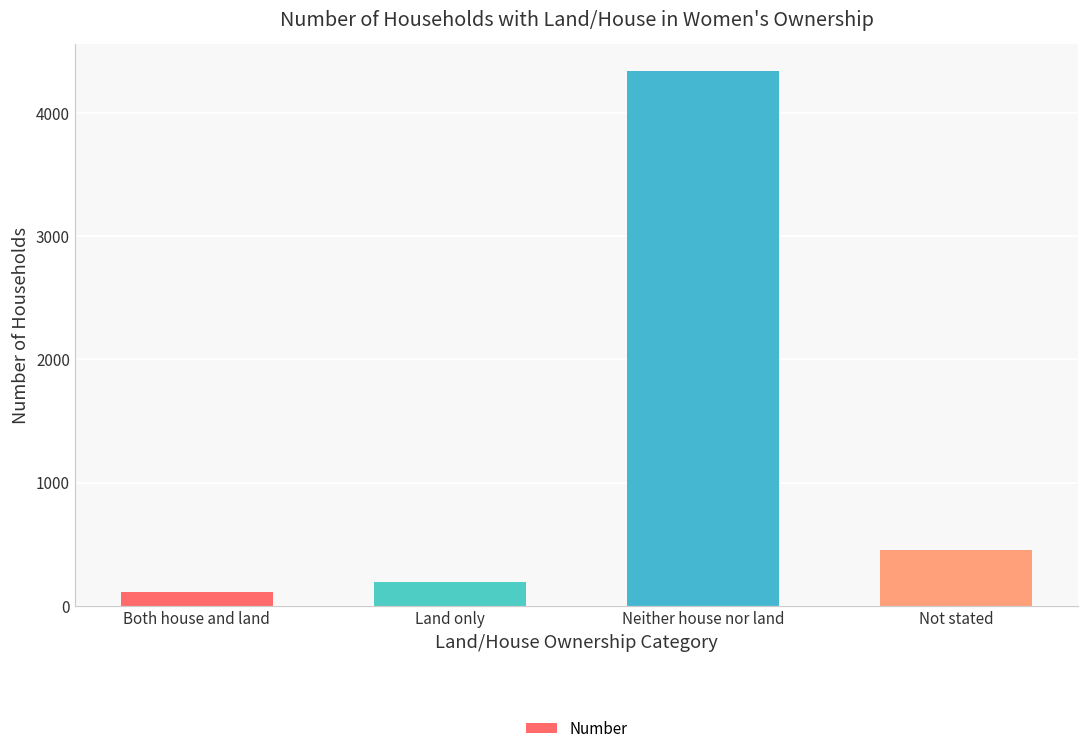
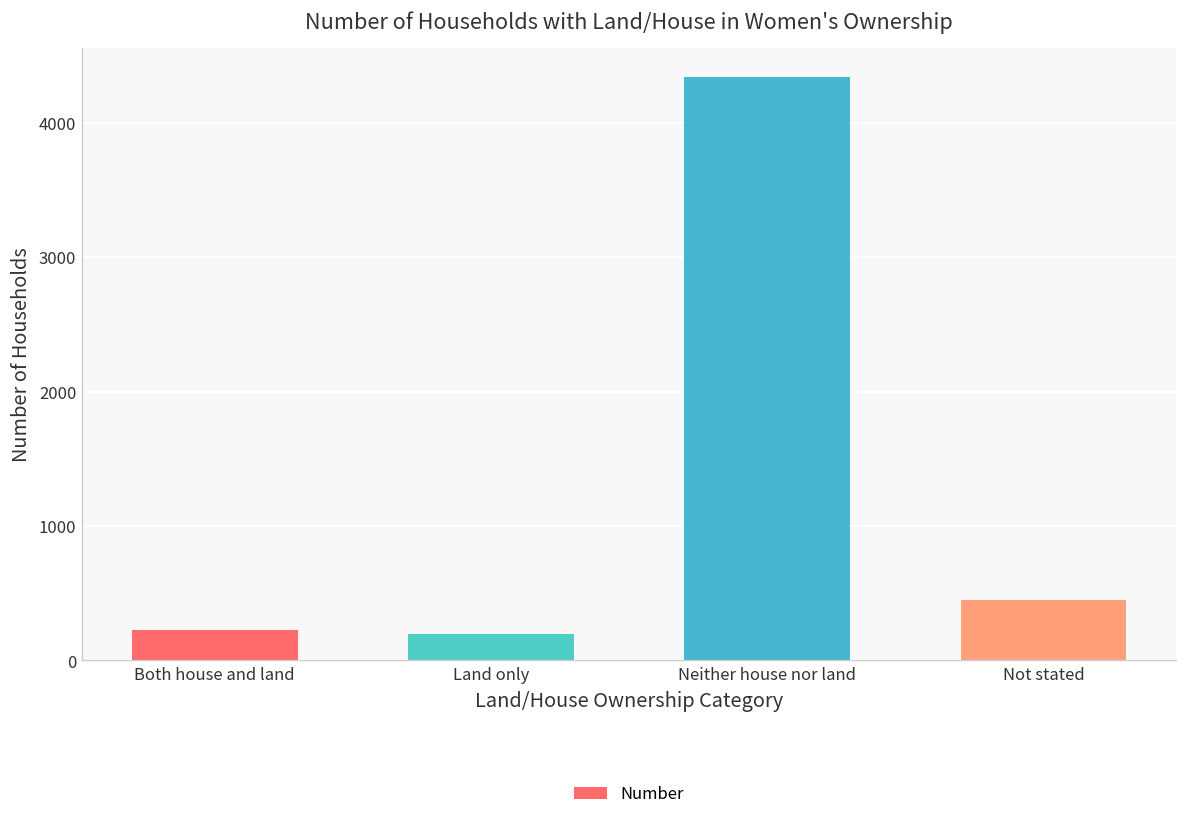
  {
-   "Both house and land": 110,
+   "Both house and land": 220,
    "Land only": 200,
    "Neither house nor land": 4340,
    "Not stated": 450
  }
